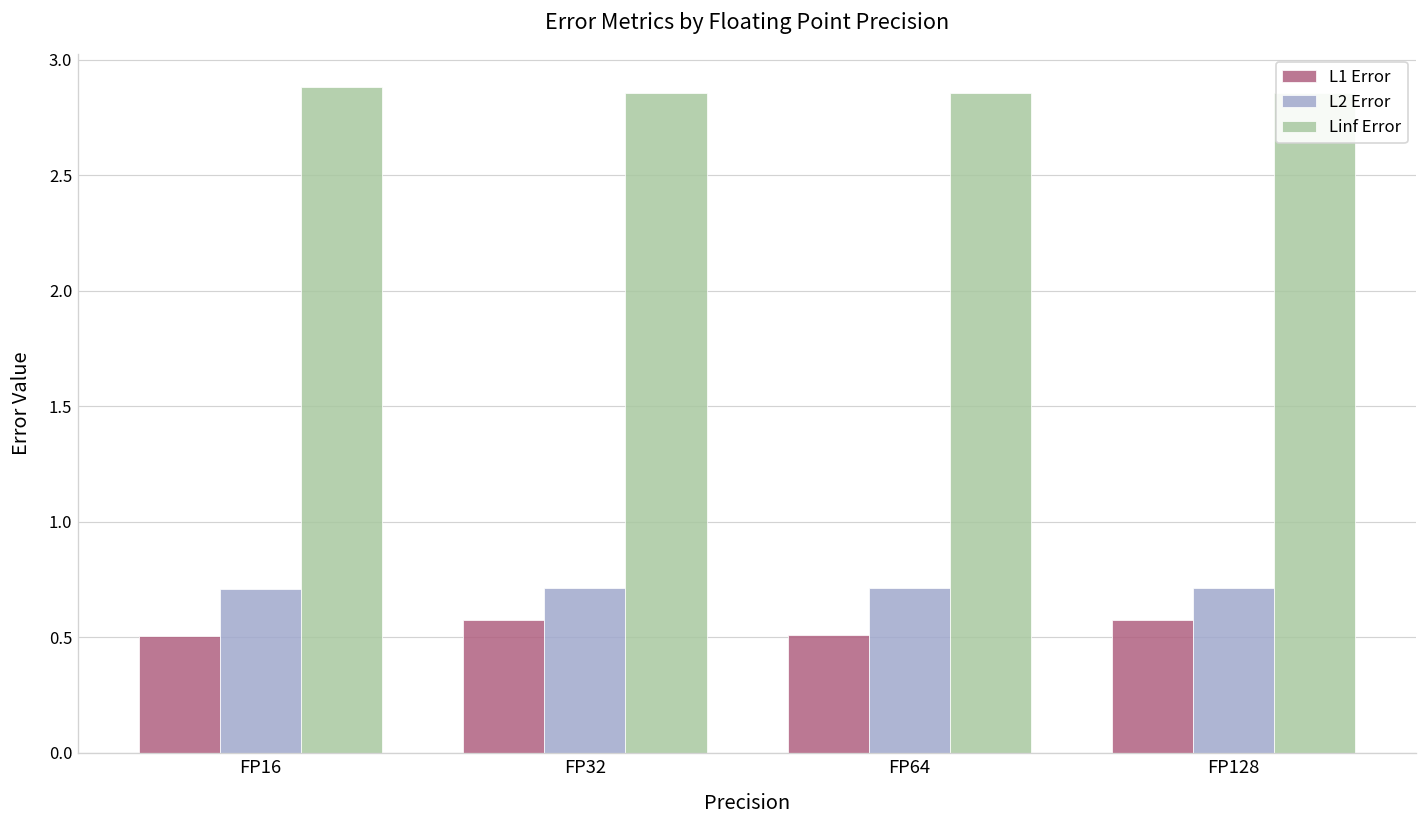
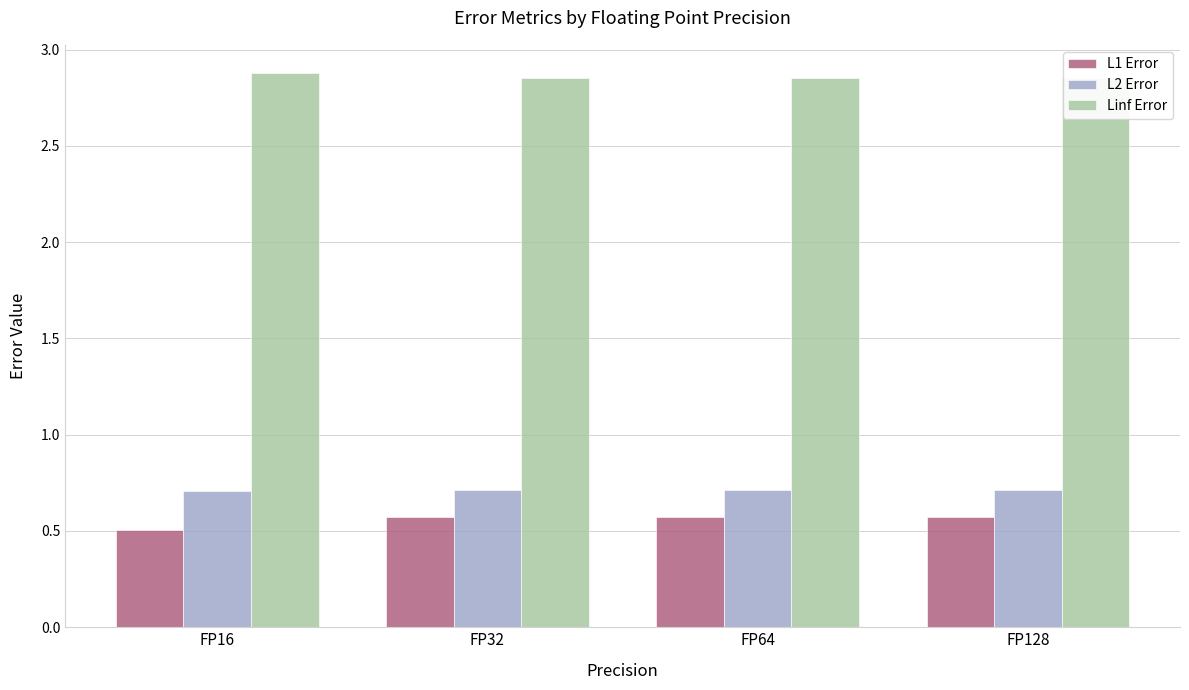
  {
    "L1 Error": {
      "FP16": 0.51,
      "FP32": 0.57,
-     "FP64": 0.51,
+     "FP64": 0.57,
      "FP128": 0.57
    }
  }
